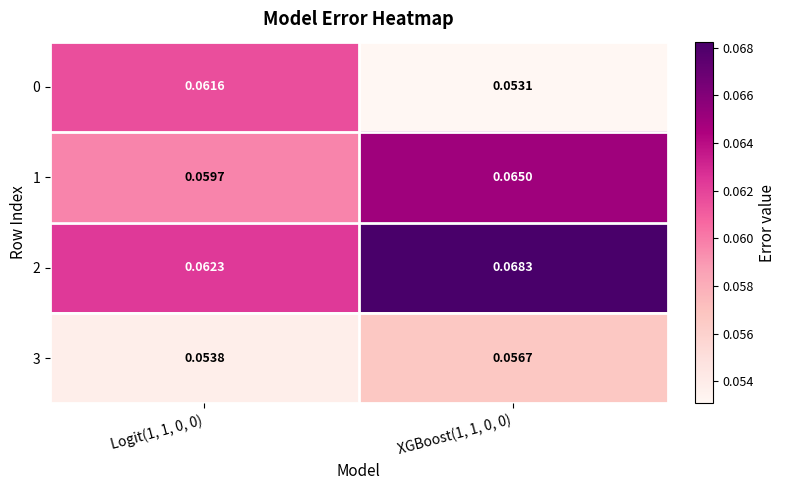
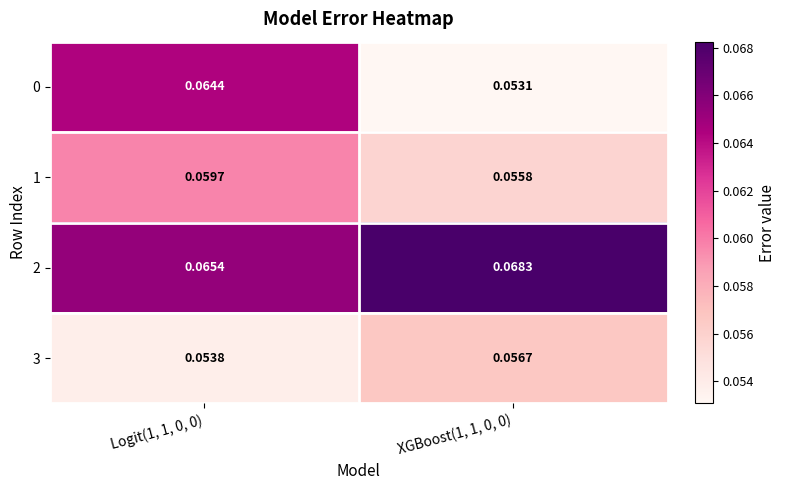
  {
    "0": {
-     "Logit(1, 1, 0, 0)": 0.0616,
+     "Logit(1, 1, 0, 0)": 0.0644,
      "XGBoost(1, 1, 0, 0)": 0.0531
    },
    "1": {
      "Logit(1, 1, 0, 0)": 0.0597,
-     "XGBoost(1, 1, 0, 0)": 0.0650
+     "XGBoost(1, 1, 0, 0)": 0.0558
    },
    "2": {
-     "Logit(1, 1, 0, 0)": 0.0623,
+     "Logit(1, 1, 0, 0)": 0.0654,
      "XGBoost(1, 1, 0, 0)": 0.0683
    },
    "3": {
      "Logit(1, 1, 0, 0)": 0.0538,
      "XGBoost(1, 1, 0, 0)": 0.0567
    }
  }
